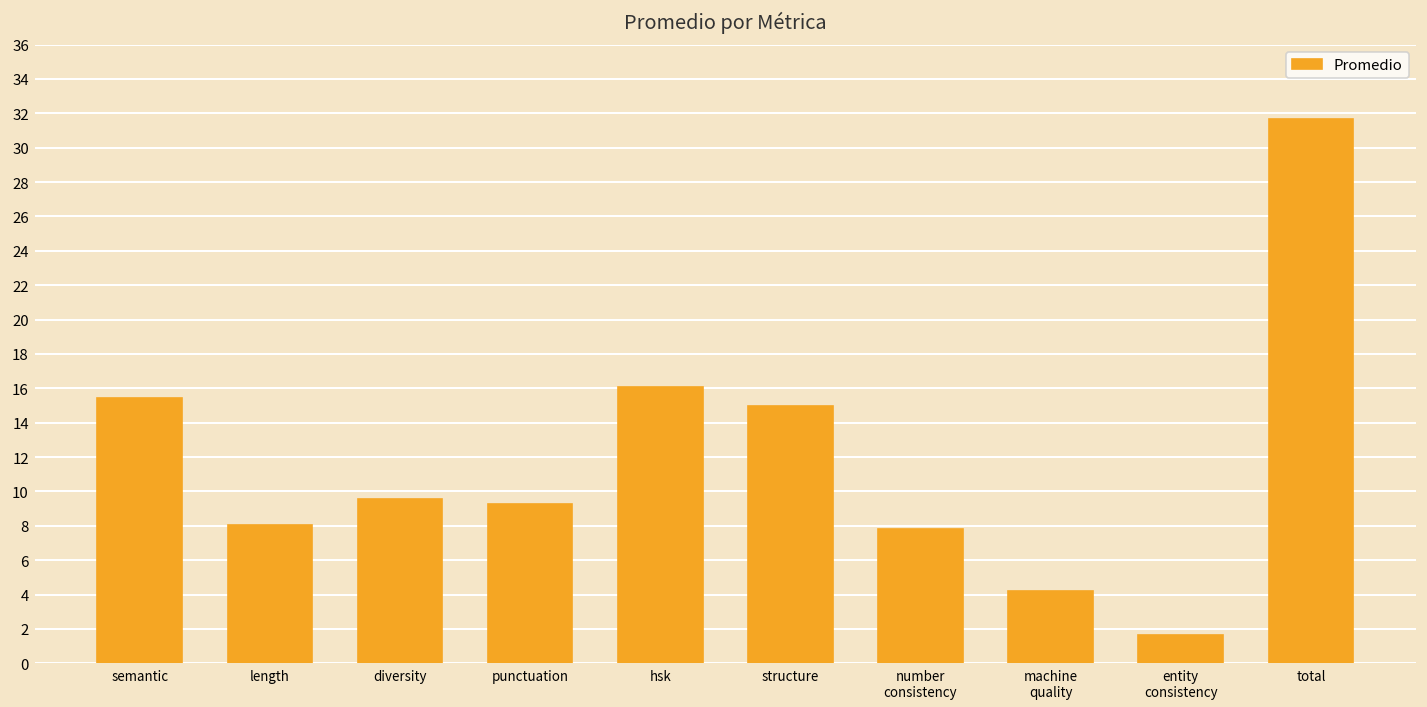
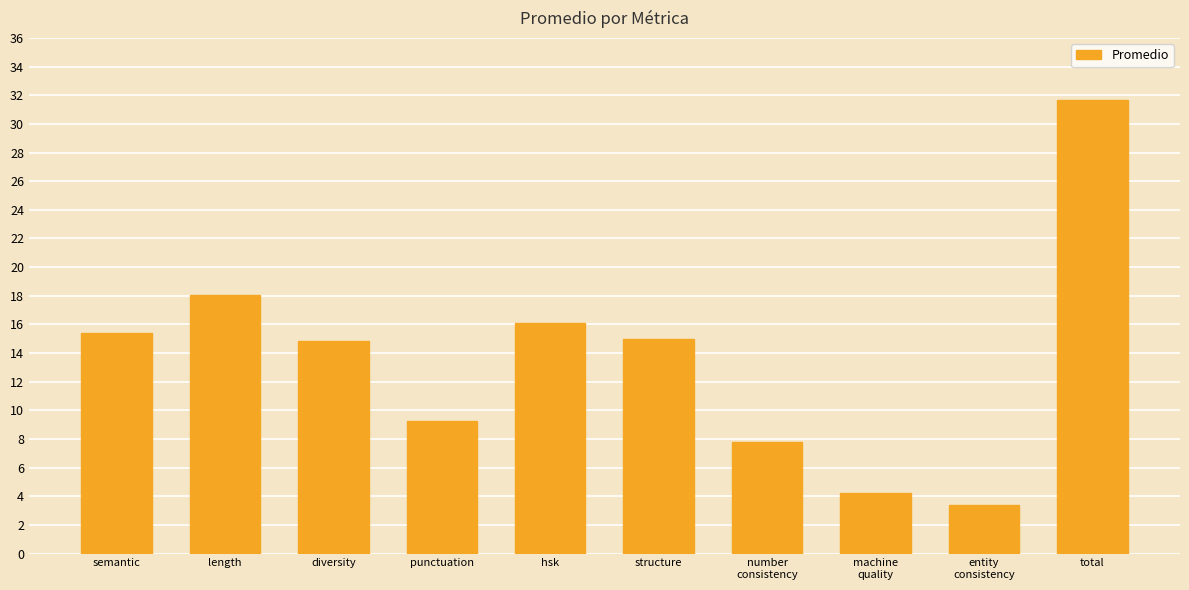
  {
    "semantic": 15.4,
-   "length": 8.0,
-   "diversity": 9.5,
+   "length": 18.1,
+   "diversity": 14.8,
    "punctuation": 9.3,
    "hsk": 16.1,
    "structure": 15.0,
    "number consistency": 7.8,
    "machine quality": 4.2,
-   "entity consistency": 1.7,
+   "entity consistency": 3.4,
    "total": 31.7
  }
